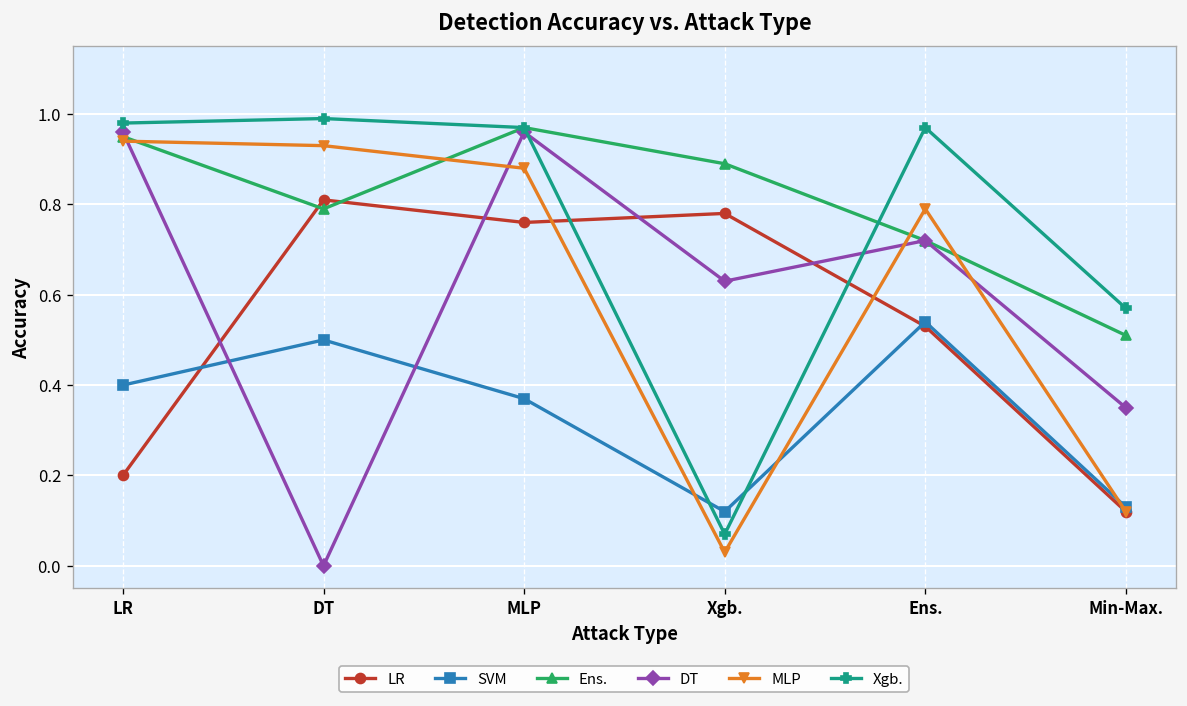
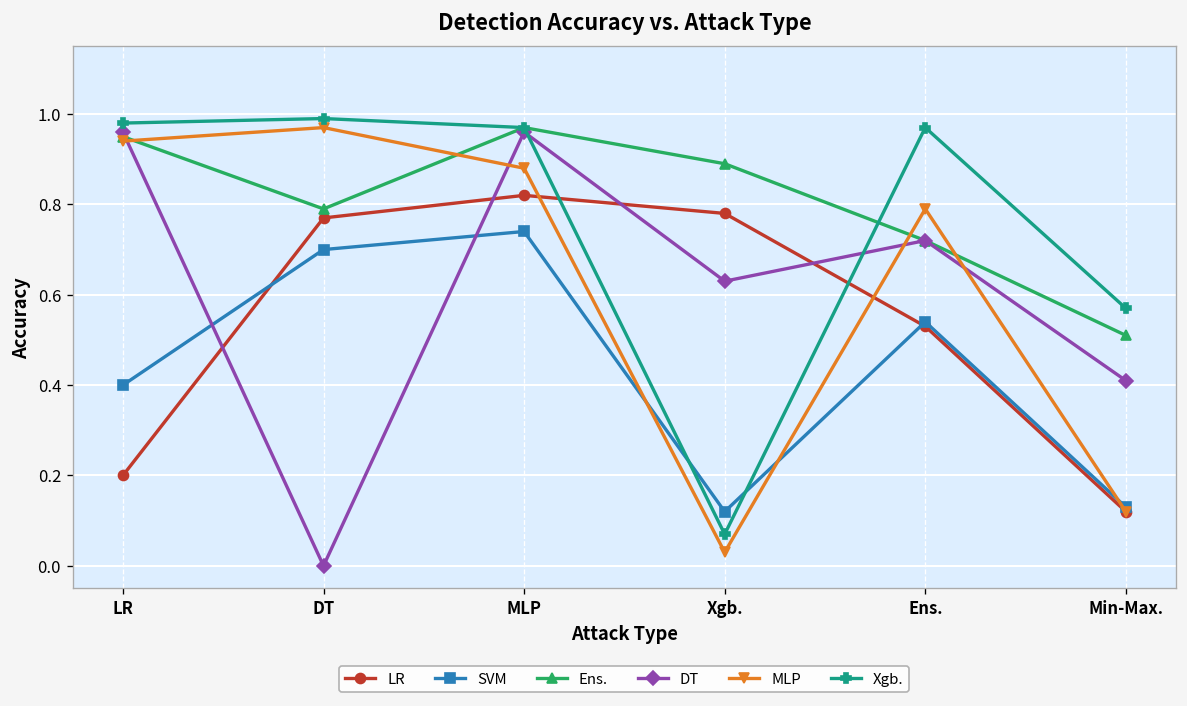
  {
    "LR": {
      "LR": 0.20,
-     "DT": 0.81,
-     "MLP": 0.76,
+     "DT": 0.77,
+     "MLP": 0.82,
      "Xgb.": 0.78,
      "Ens.": 0.53
    },
    "SVM": {
      "LR": 0.40,
-     "DT": 0.5,
-     "MLP": 0.37,
+     "DT": 0.7,
+     "MLP": 0.74,
      "Xgb.": 0.12,
      "Ens.": 0.54,
      "Min-Max.": 0.13
    },
    "DT": {
      "LR": 0.96,
      "DT": 0.00,
      "MLP": 0.96,
      "Xgb.": 0.63,
-     "Min-Max.": 0.35
+     "Min-Max.": 0.41
    },
    "MLP": {
      "LR": 0.94,
-     "DT": 0.93,
+     "DT": 0.97,
      "MLP": 0.88,
      "Xgb.": 0.03,
      "Ens.": 0.79
    }
  }
